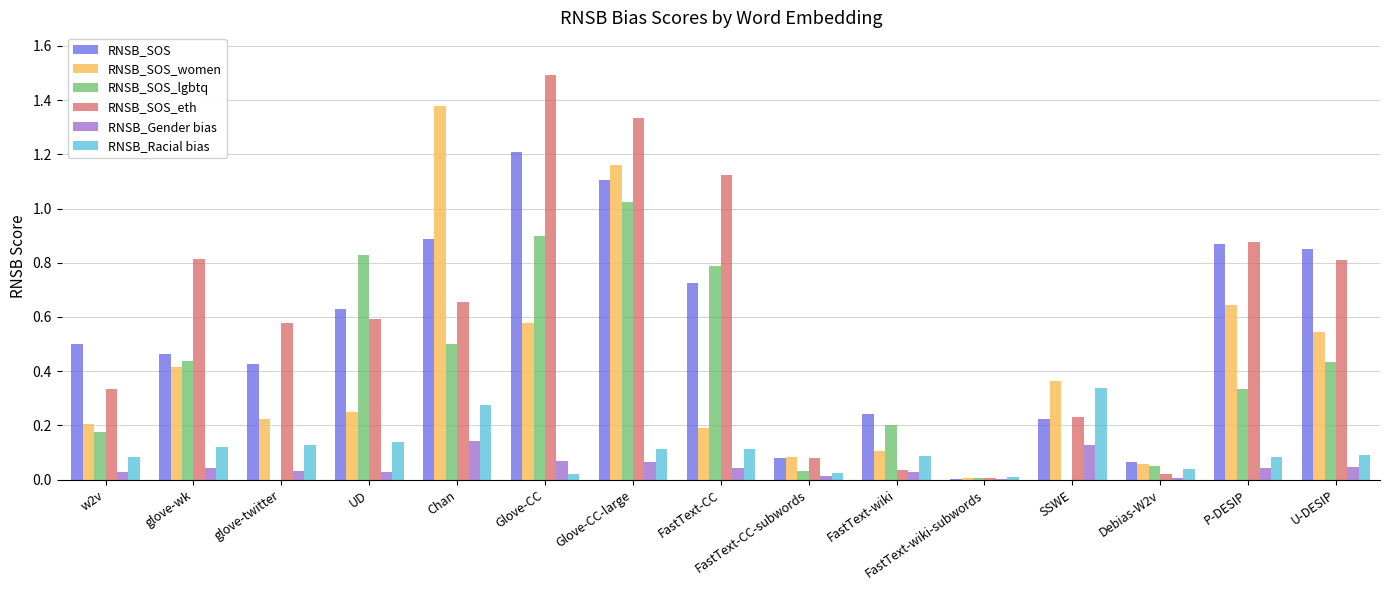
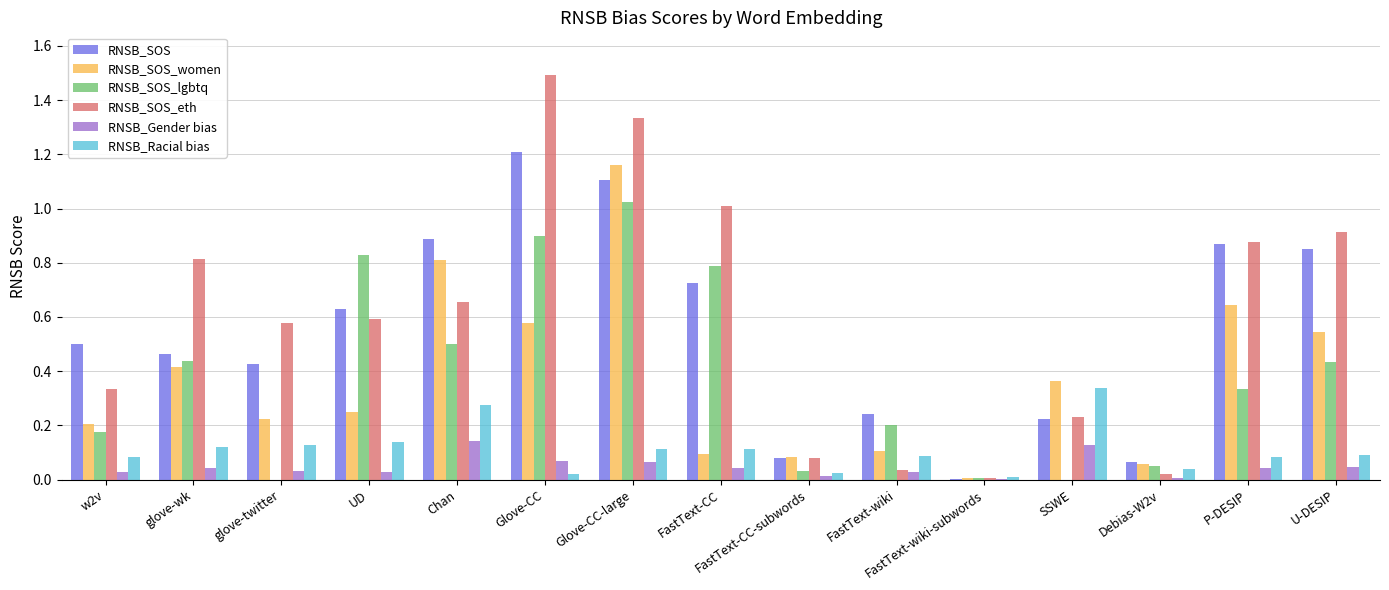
  {
    "RNSB_SOS_women": {
      "w2v": 0.21,
      "glove-wk": 0.41,
      "glove-twitter": 0.23,
      "UD": 0.25,
-     "Chan": 1.38,
+     "Chan": 0.81,
      "Glove-CC": 0.58,
      "Glove-CC-large": 1.16,
-     "FastText-CC": 0.19,
+     "FastText-CC": 0.10,
      "FastText-CC-subwords": 0.08,
      "FastText-wiki": 0.11,
      "SSWE": 0.36,
      "Debias-W2v": 0.06,
      "P-DESIP": 0.64,
      "U-DESIP": 0.54
    },
    "RNSB_SOS_lgbtq": {
      "w2v": 0.18,
      "glove-wk": 0.44,
      "glove-twitter": 0.00,
      "UD": 0.83,
      "Chan": 0.50,
      "Glove-CC": 0.90,
      "Glove-CC-large": 1.02,
      "FastText-CC": 0.79,
      "FastText-CC-subwords": 0.03,
      "FastText-wiki": 0.20,
      "SSWE": 0.00,
      "Debias-W2v": 0.05,
      "P-DESIP": 0.33,
      "U-DESIP": 0.43
    },
    "RNSB_SOS_eth": {
      "w2v": 0.34,
      "glove-wk": 0.81,
      "glove-twitter": 0.58,
      "UD": 0.59,
      "Chan": 0.66,
      "Glove-CC": 1.49,
      "Glove-CC-large": 1.33,
-     "FastText-CC": 1.13,
+     "FastText-CC": 1.01,
      "FastText-CC-subwords": 0.08,
      "FastText-wiki": 0.03,
      "SSWE": 0.23,
      "Debias-W2v": 0.02,
      "P-DESIP": 0.88,
-     "U-DESIP": 0.81
+     "U-DESIP": 0.91
    },
    "RNSB_Racial bias": {
      "w2v": 0.08,
      "glove-wk": 0.12,
      "glove-twitter": 0.13,
      "UD": 0.14,
      "Chan": 0.28,
      "Glove-CC": 0.02,
      "Glove-CC-large": 0.11,
      "FastText-CC": 0.11,
      "FastText-CC-subwords": 0.02,
      "FastText-wiki": 0.09,
      "SSWE": 0.34,
      "Debias-W2v": 0.04,
      "P-DESIP": 0.08,
      "U-DESIP": 0.09
    }
  }
